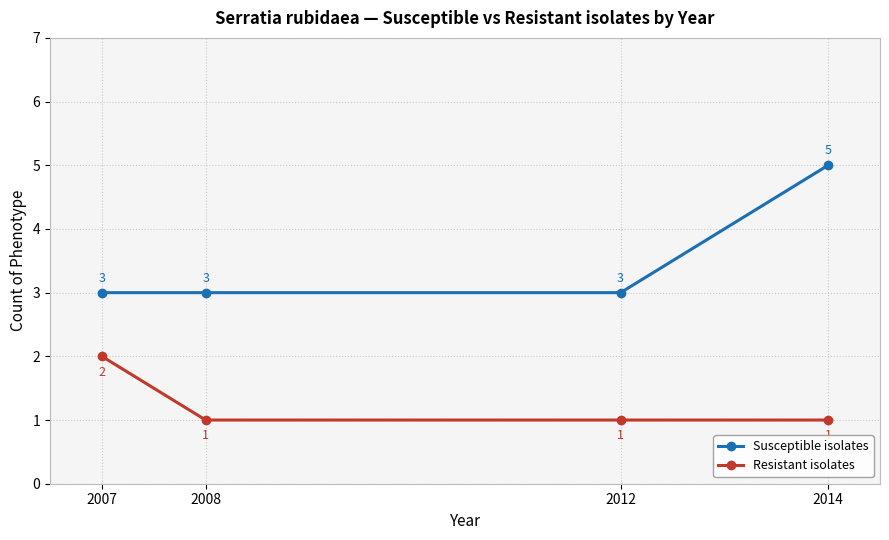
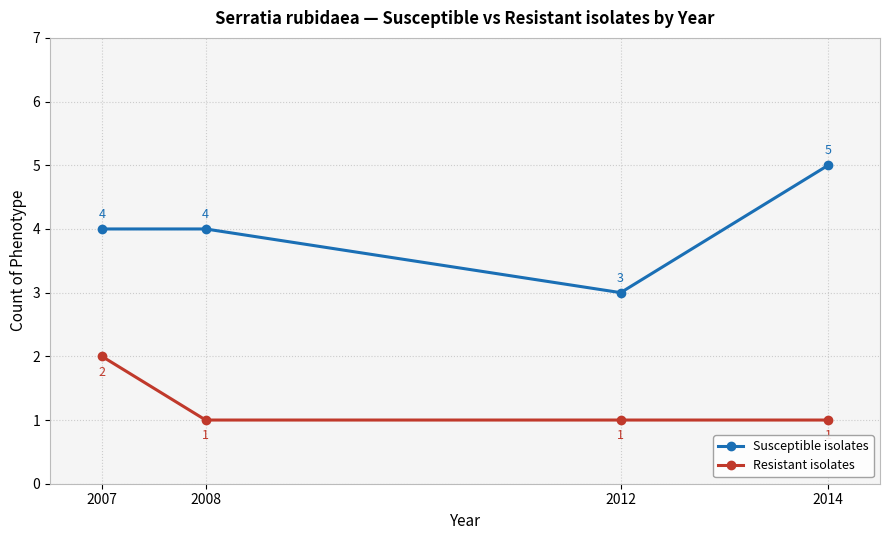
  {
    "Susceptible isolates": {
-     "2007": 3,
-     "2008": 3,
+     "2007": 4,
+     "2008": 4,
      "2012": 3,
      "2014": 5
    },
    "Resistant isolates": {
      "2007": 2,
      "2008": 1,
      "2012": 1
    }
  }
